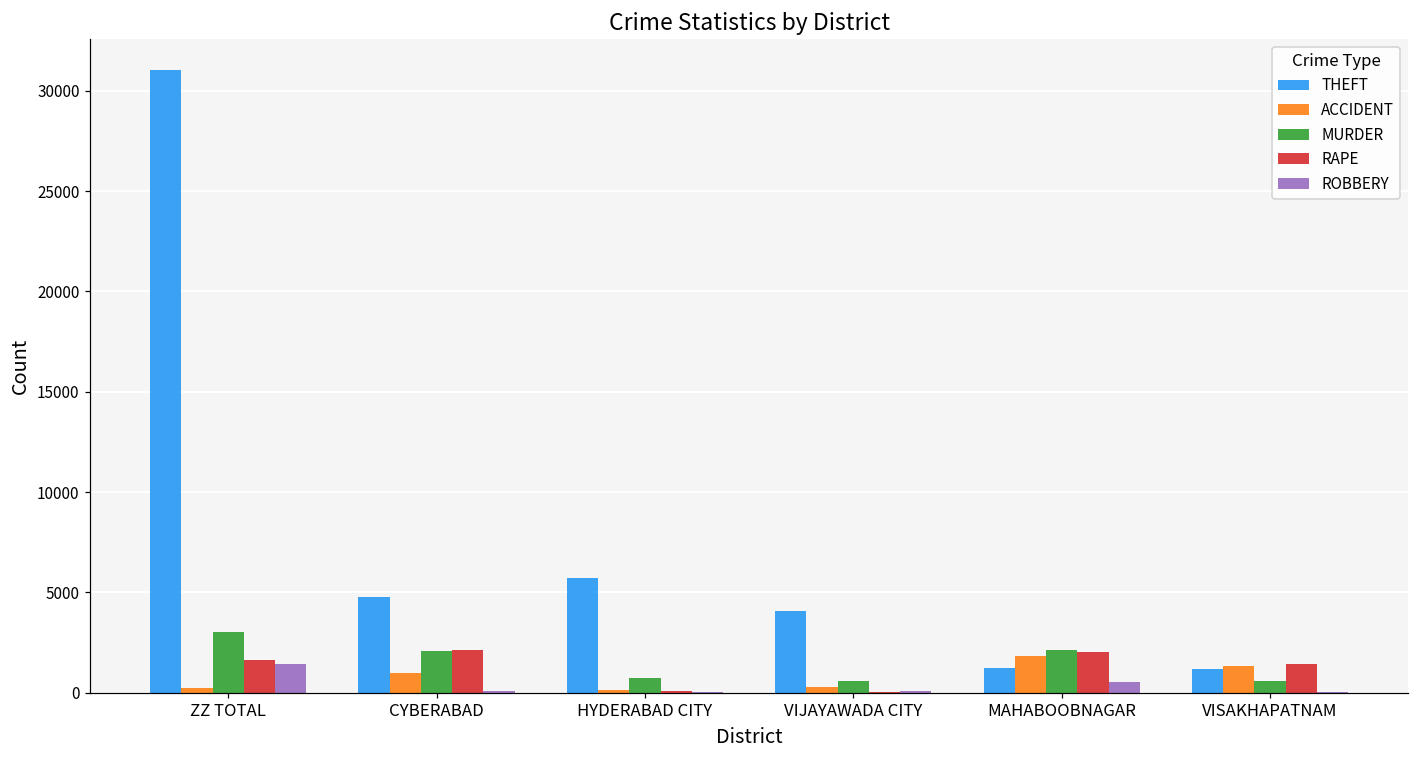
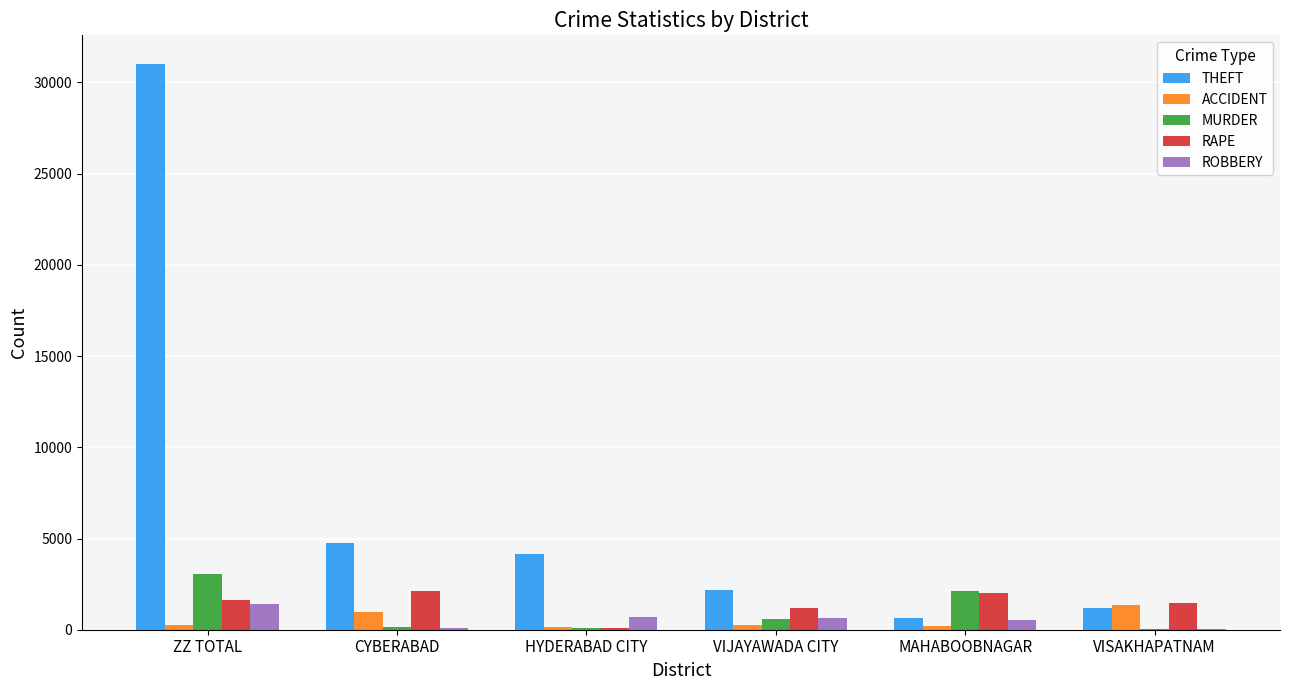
  {
    "THEFT": {
      "ZZ TOTAL": 31000,
      "CYBERABAD": 4800,
-     "HYDERABAD CITY": 5700,
-     "VIJAYAWADA CITY": 4100,
-     "MAHABOOBNAGAR": 1200,
+     "HYDERABAD CITY": 4200,
+     "VIJAYAWADA CITY": 2200,
+     "MAHABOOBNAGAR": 700,
      "VISAKHAPATNAM": 1200
    },
    "ACCIDENT": {
      "ZZ TOTAL": 200,
      "CYBERABAD": 1000,
      "VIJAYAWADA CITY": 300,
-     "MAHABOOBNAGAR": 1800,
+     "MAHABOOBNAGAR": 200,
      "VISAKHAPATNAM": 1400
    },
    "MURDER": {
      "ZZ TOTAL": 3000,
-     "CYBERABAD": 2100,
-     "HYDERABAD CITY": 700,
+     "CYBERABAD": 200,
+     "HYDERABAD CITY": 100,
      "VIJAYAWADA CITY": 600,
      "MAHABOOBNAGAR": 2100,
-     "VISAKHAPATNAM": 600
+     "VISAKHAPATNAM": 0
    },
    "RAPE": {
      "ZZ TOTAL": 1600,
      "CYBERABAD": 2100,
-     "VIJAYAWADA CITY": 0,
+     "VIJAYAWADA CITY": 1200,
      "MAHABOOBNAGAR": 2000,
      "VISAKHAPATNAM": 1400
    },
    "ROBBERY": {
      "ZZ TOTAL": 1400,
-     "HYDERABAD CITY": 0,
-     "VIJAYAWADA CITY": 100,
+     "HYDERABAD CITY": 700,
+     "VIJAYAWADA CITY": 600,
      "MAHABOOBNAGAR": 600
    }
  }
